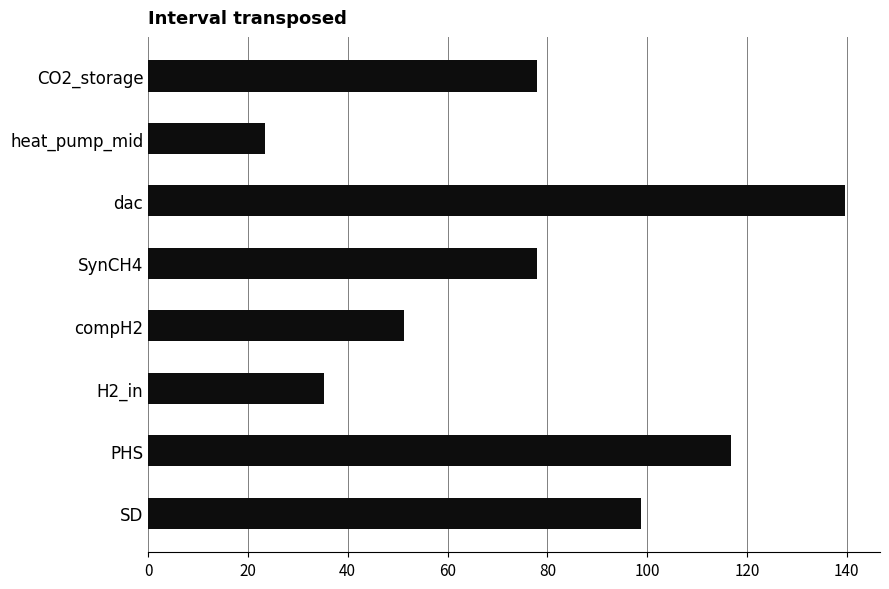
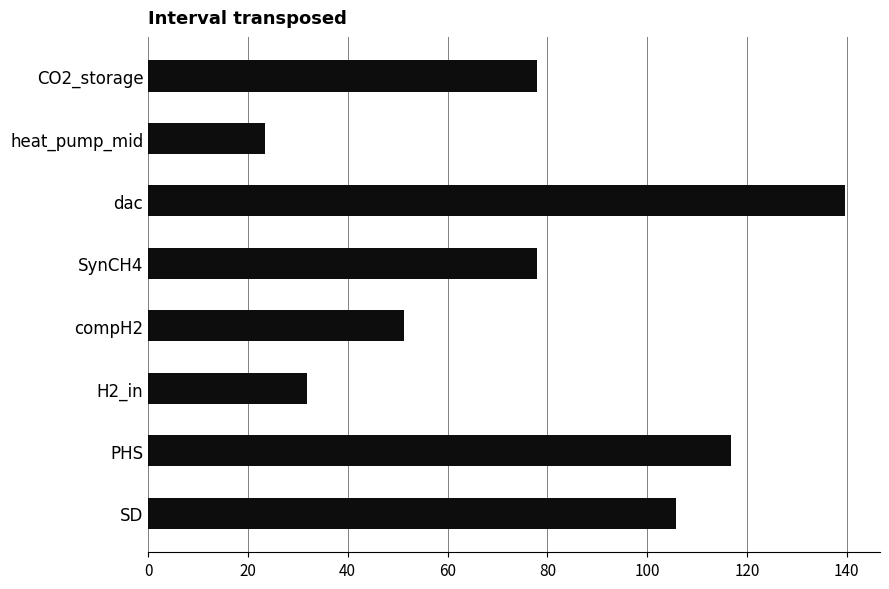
  {
    "CO2_storage": 78,
    "heat_pump_mid": 23,
    "dac": 140,
    "SynCH4": 78,
    "compH2": 51,
-   "H2_in": 35,
+   "H2_in": 32,
    "PHS": 117,
-   "SD": 99
+   "SD": 106
  }
